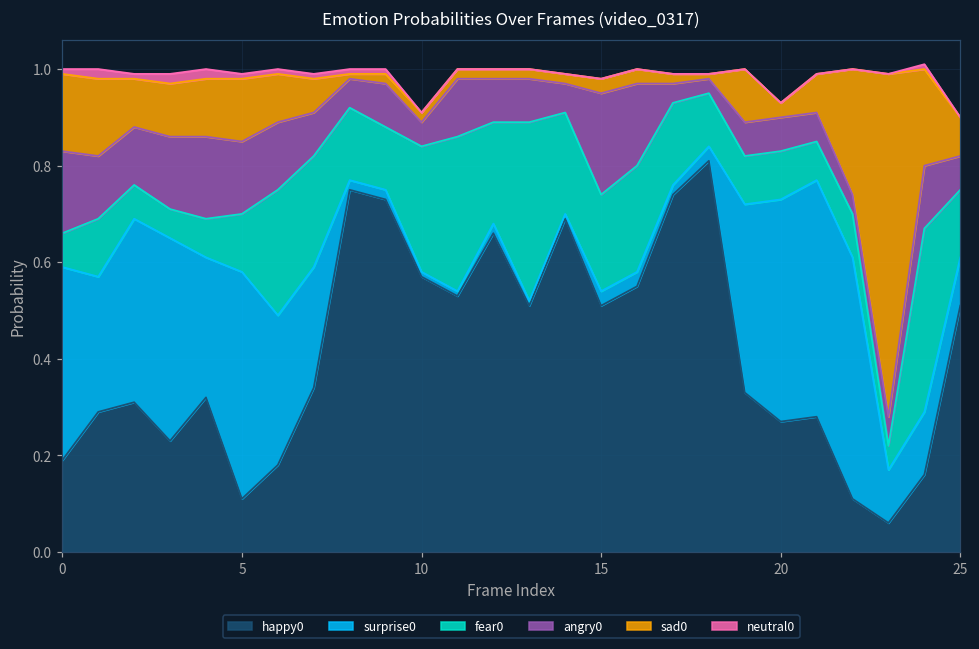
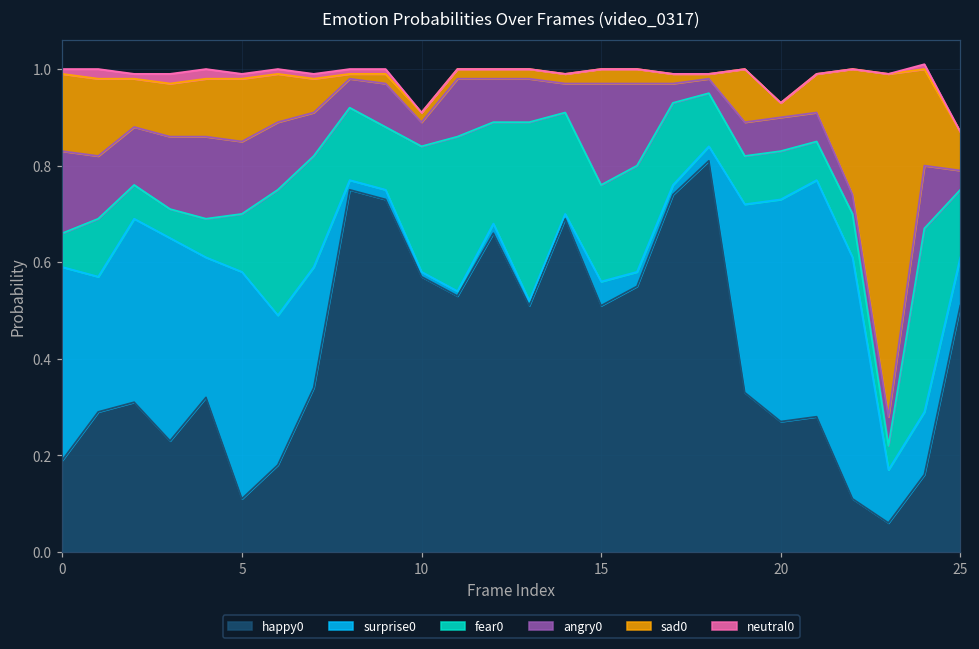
  {
    "happy0": {
      "0": 0.19,
      "5": 0.11,
      "10": 0.57,
      "15": 0.51,
      "20": 0.27,
      "25": 0.51
    },
    "surprise0": {
      "0": 0.40,
      "5": 0.47,
      "10": 0.01,
-     "15": 0.03,
+     "15": 0.05,
      "20": 0.46,
      "25": 0.10
    },
    "fear0": {
      "0": 0.07,
      "5": 0.12,
      "10": 0.26,
      "15": 0.20,
      "20": 0.10,
      "25": 0.14
    },
    "angry0": {
      "0": 0.17,
      "5": 0.15,
      "10": 0.05,
      "15": 0.21,
      "20": 0.07,
-     "25": 0.07
+     "25": 0.04
    },
    "sad0": {
      "0": 0.16,
      "5": 0.13
    },
    "neutral0": {
      "0": 0.01,
      "5": 0.01
    }
  }
